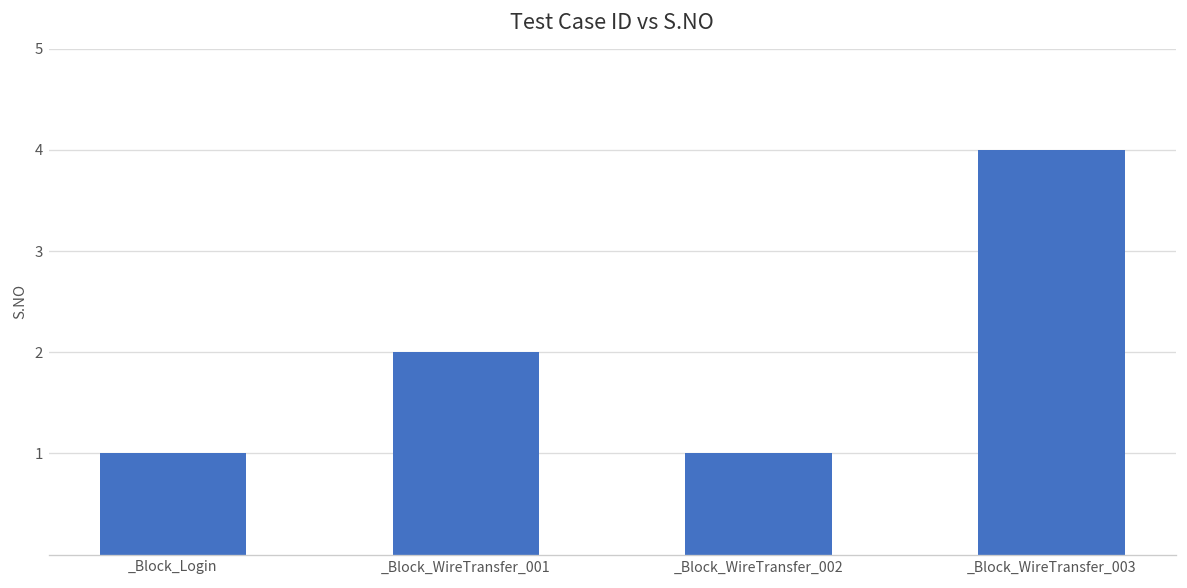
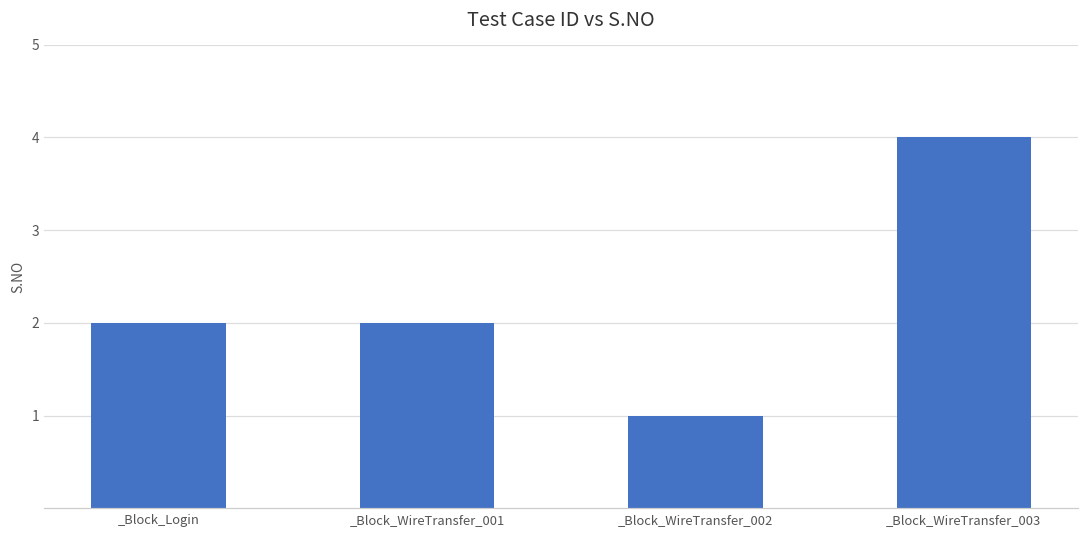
  {
-   "_Block_Login": 1,
+   "_Block_Login": 2,
    "_Block_WireTransfer_001": 2,
    "_Block_WireTransfer_002": 1,
    "_Block_WireTransfer_003": 4
  }
